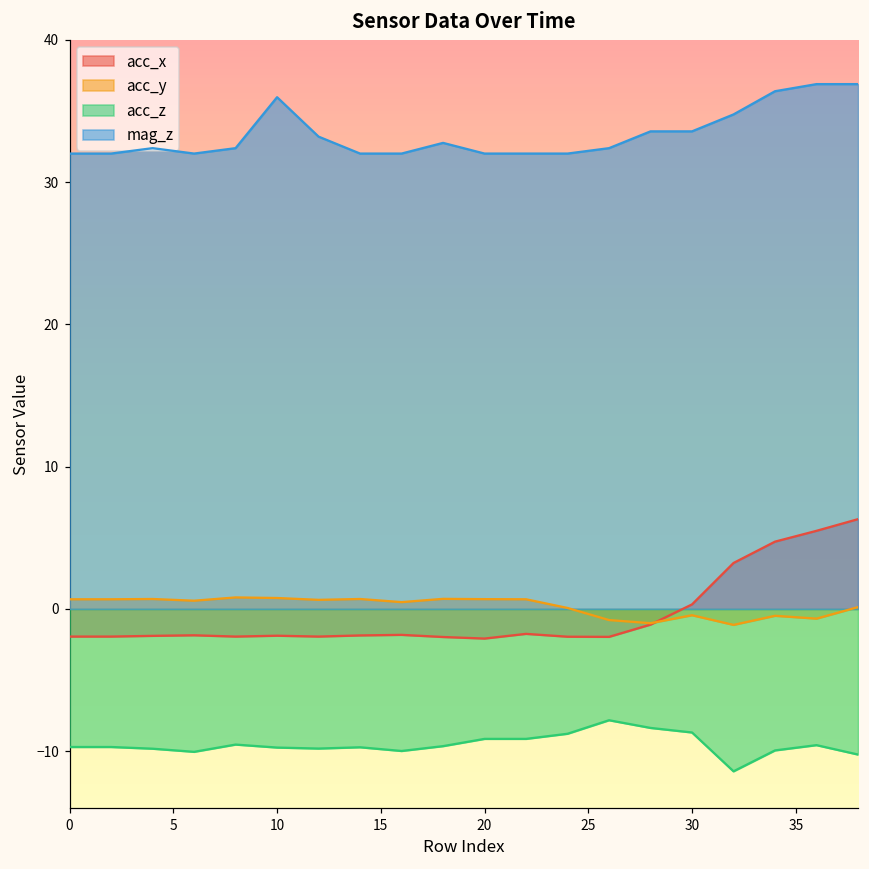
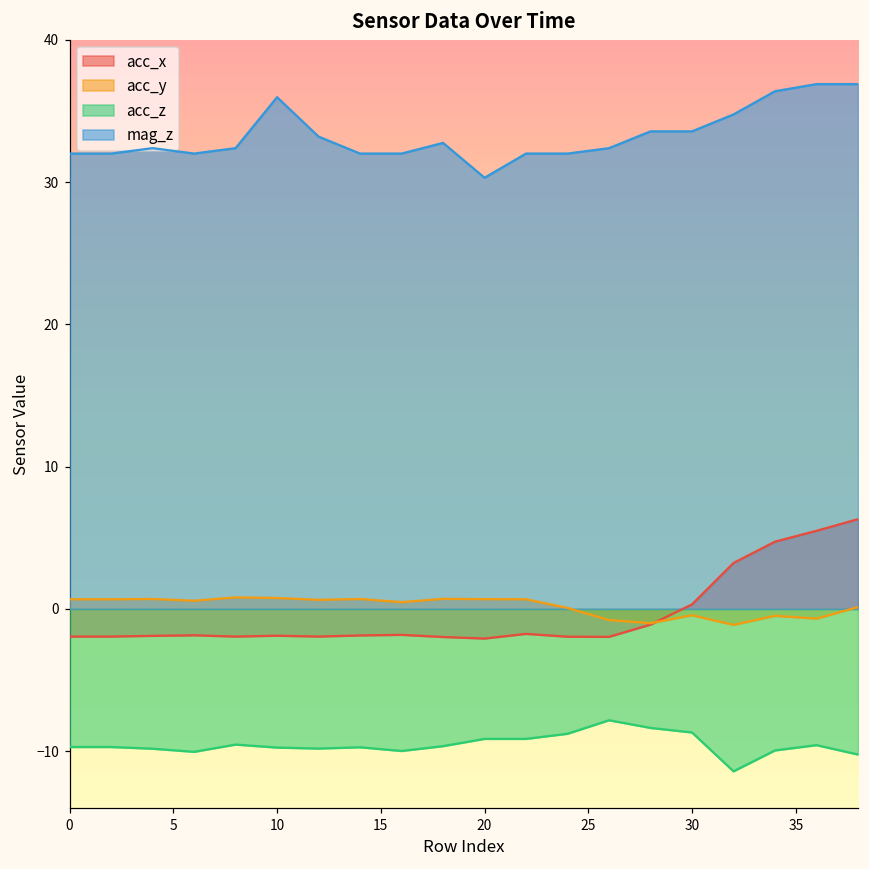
  {
    "mag_z": {
      "0": 32.0,
      "10": 36.0,
-     "20": 32.0,
+     "20": 30.3,
      "30": 33.6
    }
  }
